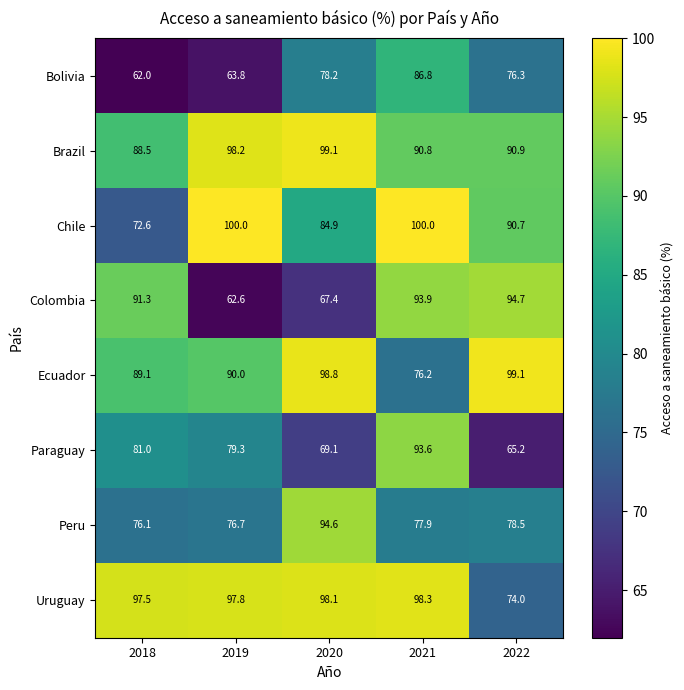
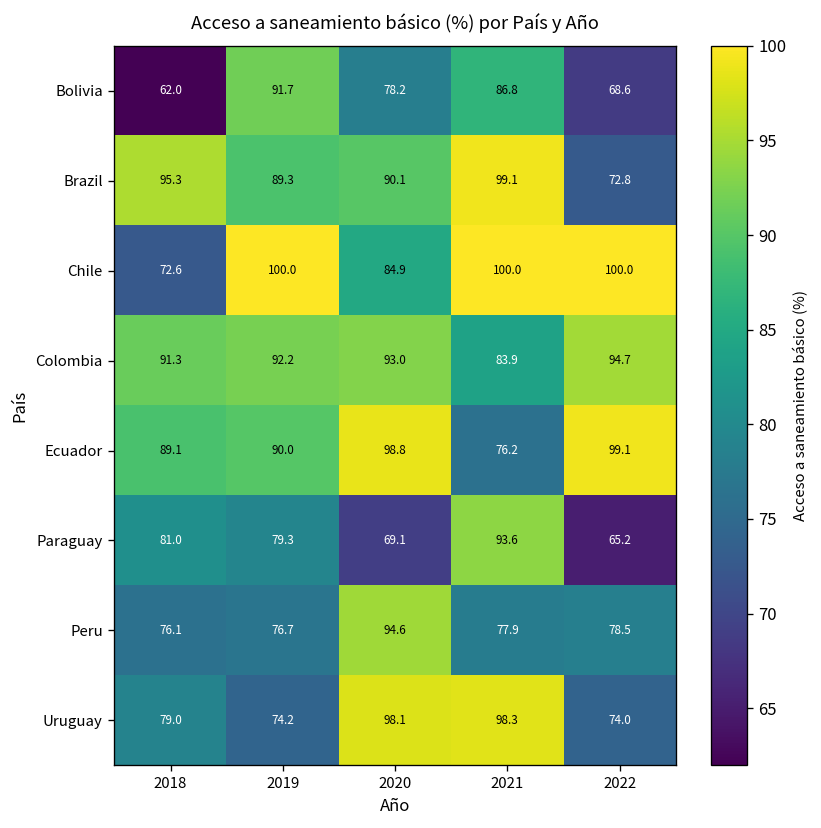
  {
    "Bolivia": {
      "2018": 62.0,
-     "2019": 63.8,
+     "2019": 91.7,
      "2020": 78.2,
      "2021": 86.8,
-     "2022": 76.3
+     "2022": 68.6
    },
    "Brazil": {
-     "2018": 88.5,
-     "2019": 98.2,
-     "2020": 99.1,
-     "2021": 90.8,
-     "2022": 90.9
+     "2018": 95.3,
+     "2019": 89.3,
+     "2020": 90.1,
+     "2021": 99.1,
+     "2022": 72.8
    },
    "Chile": {
      "2018": 72.6,
      "2019": 100.0,
      "2020": 84.9,
      "2021": 100.0,
-     "2022": 90.7
+     "2022": 100.0
    },
    "Colombia": {
      "2018": 91.3,
-     "2019": 62.6,
-     "2020": 67.4,
-     "2021": 93.9,
+     "2019": 92.2,
+     "2020": 93.0,
+     "2021": 83.9,
      "2022": 94.7
    },
    "Ecuador": {
      "2018": 89.1,
      "2019": 90.0,
      "2020": 98.8,
      "2021": 76.2,
      "2022": 99.1
    },
    "Paraguay": {
      "2018": 81.0,
      "2019": 79.3,
      "2020": 69.1,
      "2021": 93.6,
      "2022": 65.2
    },
    "Peru": {
      "2018": 76.1,
      "2019": 76.7,
      "2020": 94.6,
      "2021": 77.9,
      "2022": 78.5
    },
    "Uruguay": {
-     "2018": 97.5,
-     "2019": 97.8,
+     "2018": 79.0,
+     "2019": 74.2,
      "2020": 98.1,
      "2021": 98.3,
      "2022": 74.0
    }
  }
